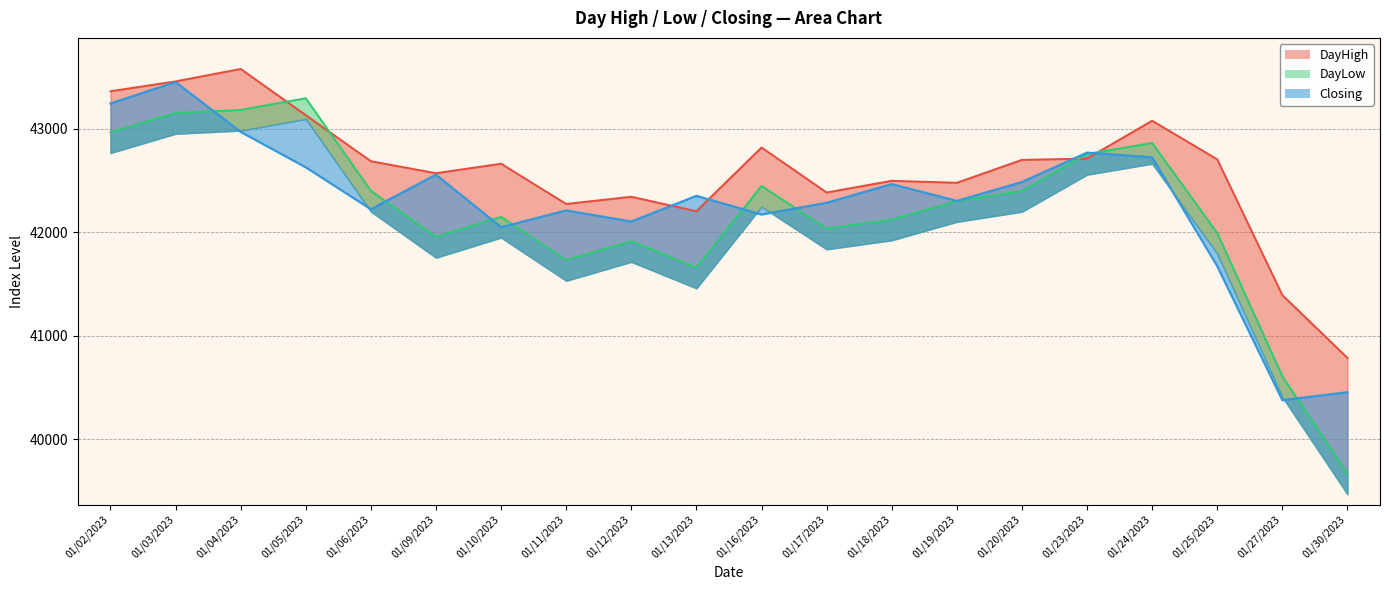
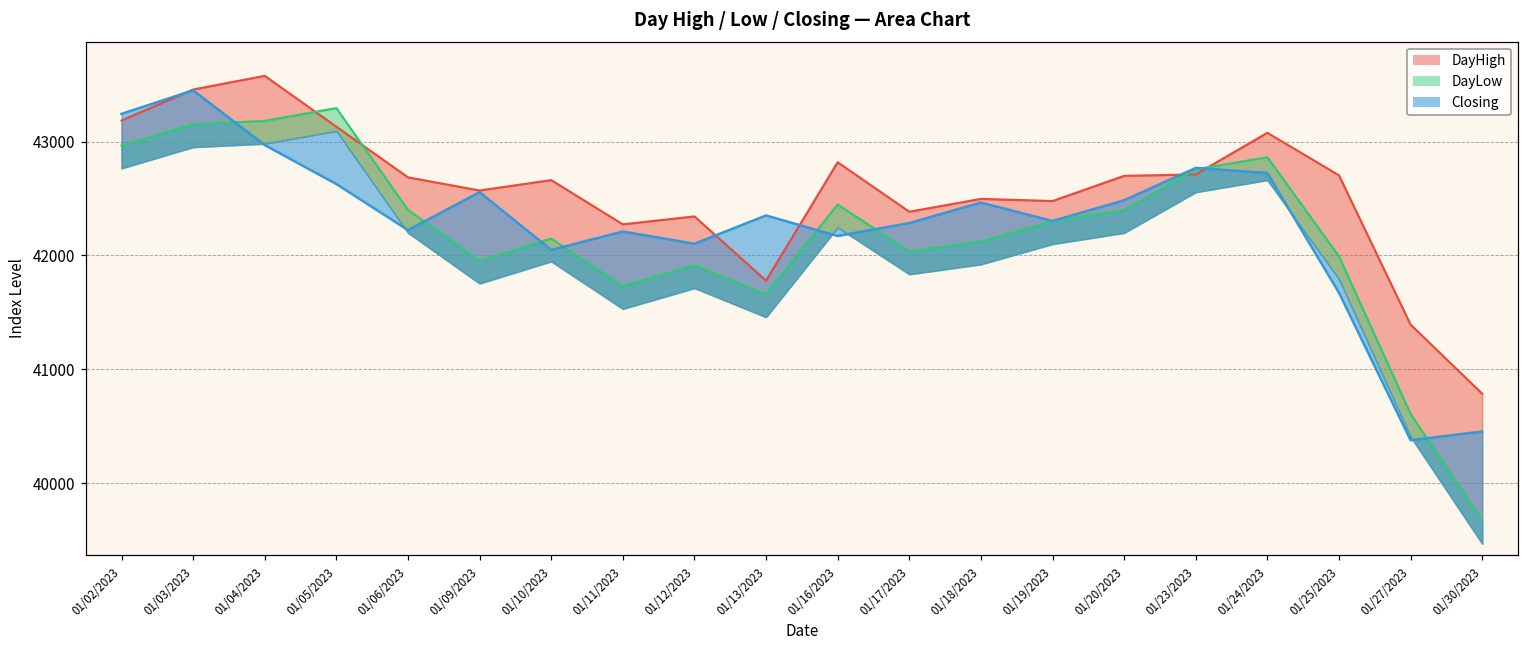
  {
    "DayHigh": {
-     "01/02/2023": 43360,
+     "01/02/2023": 43180,
      "01/04/2023": 43580,
      "01/05/2023": 43130,
      "01/06/2023": 42690,
      "01/10/2023": 42660,
      "01/11/2023": 42270,
      "01/12/2023": 42340,
-     "01/13/2023": 42200,
+     "01/13/2023": 41780,
      "01/16/2023": 42820,
      "01/17/2023": 42380,
      "01/18/2023": 42500,
      "01/19/2023": 42480,
      "01/20/2023": 42700,
      "01/23/2023": 42710,
      "01/24/2023": 43080,
      "01/25/2023": 42700,
      "01/27/2023": 41390,
      "01/30/2023": 40790
    },
    "DayLow": {
      "01/02/2023": 42970,
      "01/03/2023": 43150,
      "01/04/2023": 43180,
      "01/05/2023": 43290,
      "01/06/2023": 42400,
      "01/09/2023": 41950,
      "01/10/2023": 42150,
      "01/11/2023": 41730,
      "01/12/2023": 41910,
      "01/13/2023": 41660,
      "01/16/2023": 42450,
      "01/17/2023": 42040,
      "01/18/2023": 42120,
      "01/20/2023": 42400,
      "01/24/2023": 42860,
      "01/25/2023": 41990,
      "01/27/2023": 40610,
      "01/30/2023": 39670
    }
  }
